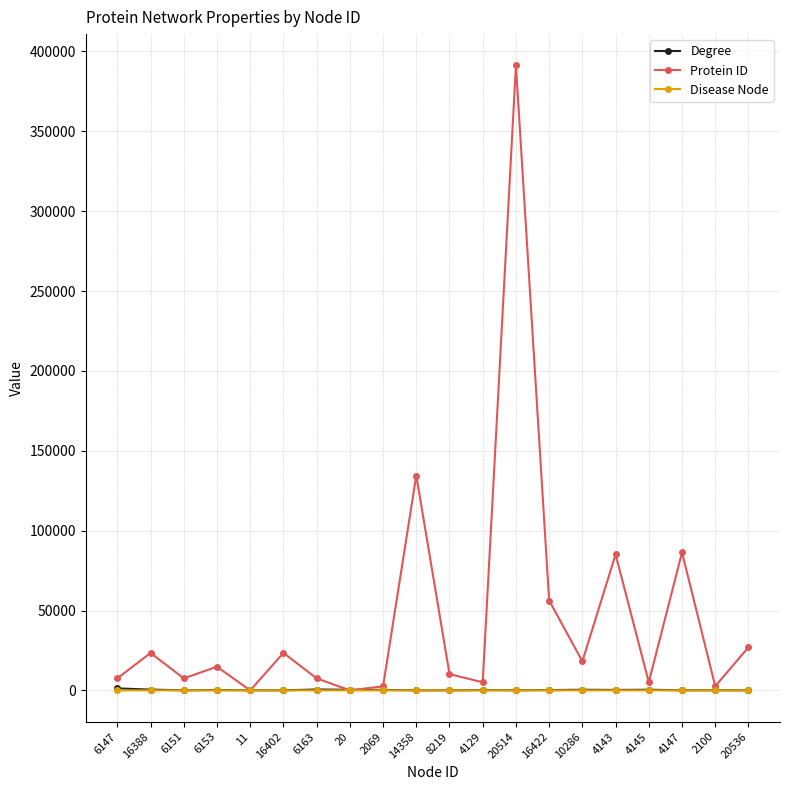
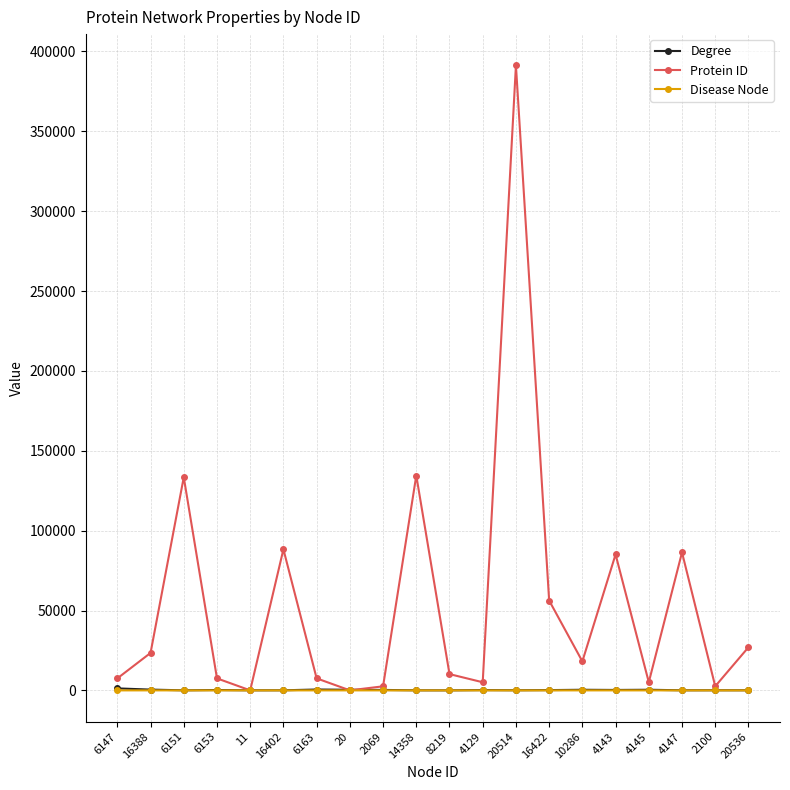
  {
    "Protein ID": {
      "6147": 8000,
      "16388": 23000,
-     "6151": 8000,
-     "6153": 15000,
-     "16402": 23000,
+     "6151": 133000,
+     "6153": 8000,
+     "16402": 88000,
      "6163": 8000,
      "2069": 3000,
      "14358": 134000,
      "8219": 10000,
      "4129": 5000,
      "20514": 391000,
      "16422": 56000,
      "10286": 18000,
      "4143": 85000,
      "4145": 5000,
      "4147": 86000,
      "2100": 3000,
      "20536": 27000
    }
  }
